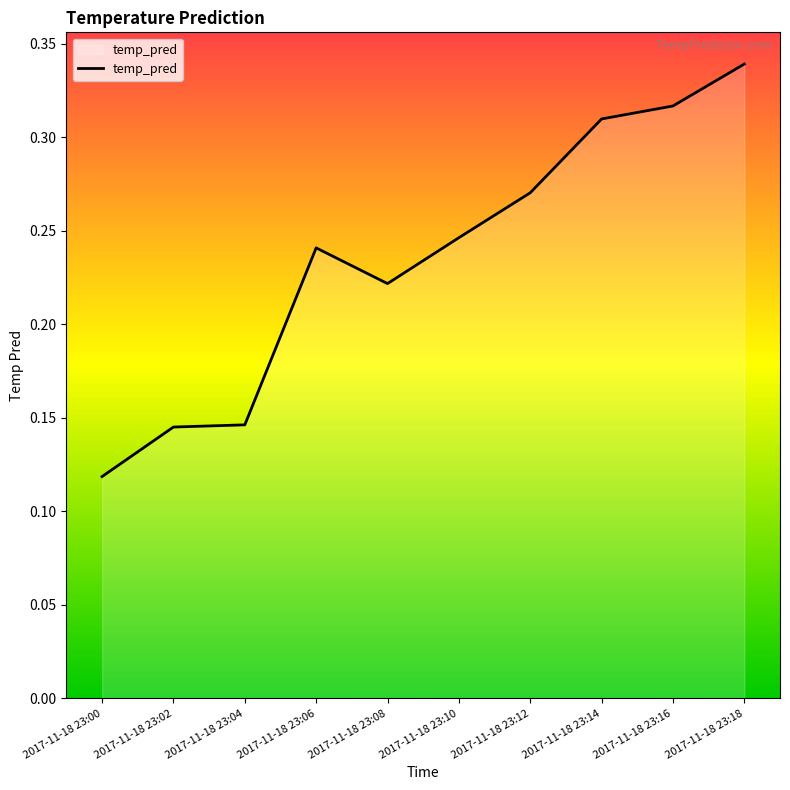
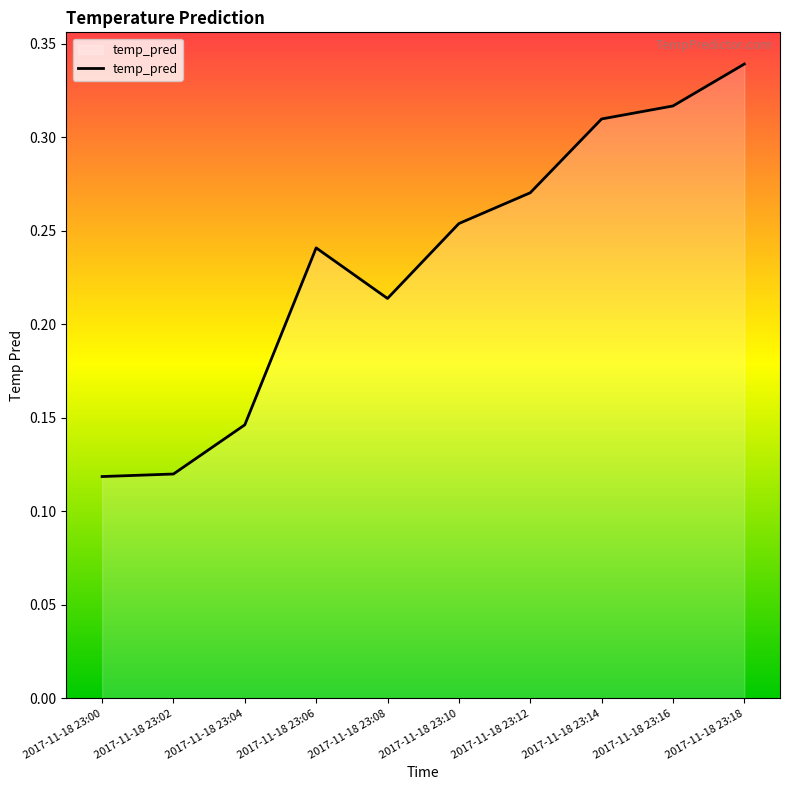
  {
    "2017-11-18 23:00": 0.119,
-   "2017-11-18 23:02": 0.145,
+   "2017-11-18 23:02": 0.120,
    "2017-11-18 23:04": 0.146,
    "2017-11-18 23:06": 0.241,
-   "2017-11-18 23:08": 0.222,
-   "2017-11-18 23:10": 0.246,
+   "2017-11-18 23:08": 0.214,
+   "2017-11-18 23:10": 0.254,
    "2017-11-18 23:12": 0.270,
    "2017-11-18 23:14": 0.310,
    "2017-11-18 23:16": 0.317,
    "2017-11-18 23:18": 0.339
  }
